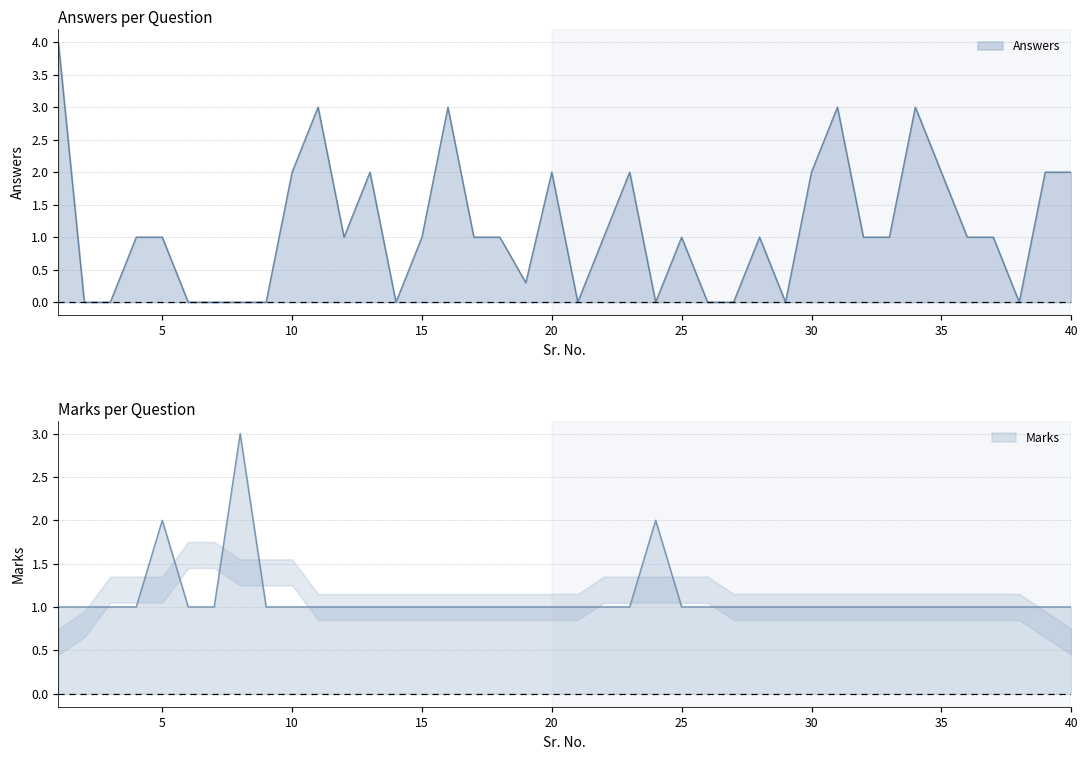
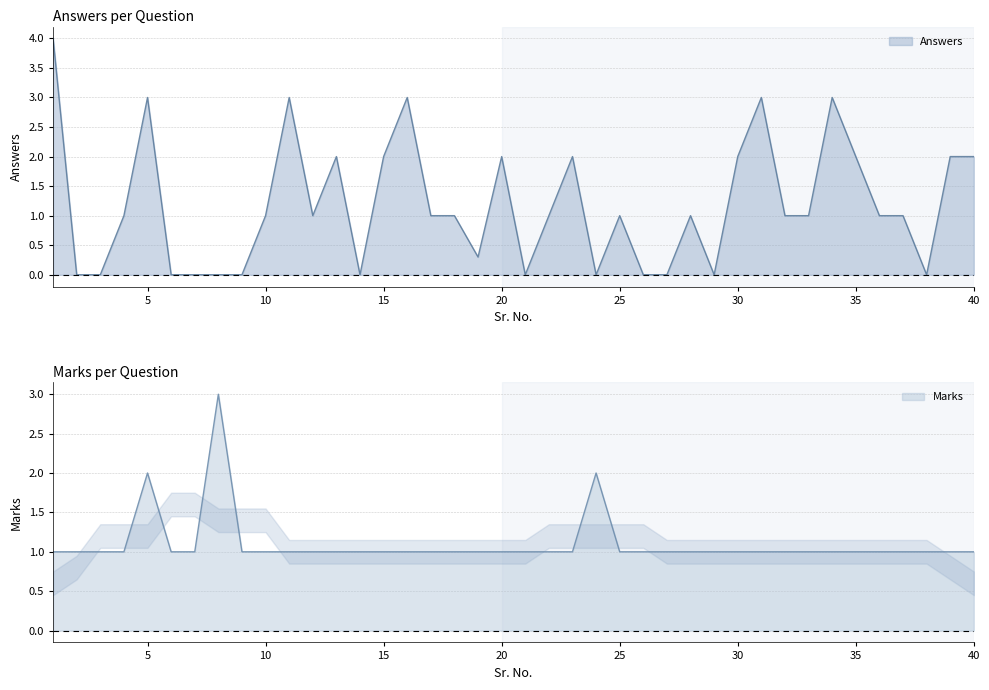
  {
    "Answers per Question": {
-     "5": 1,
-     "10": 2,
-     "15": 1,
+     "5": 3,
+     "10": 1,
+     "15": 2,
      "20": 2,
      "25": 1,
      "30": 2,
      "35": 2,
      "40": 2
    }
  }
